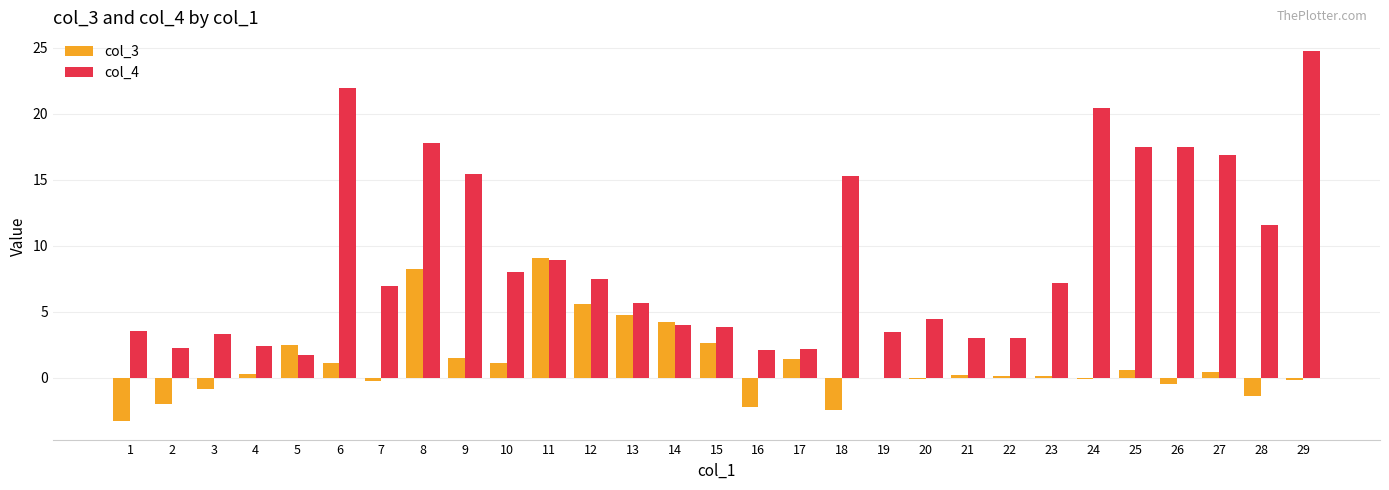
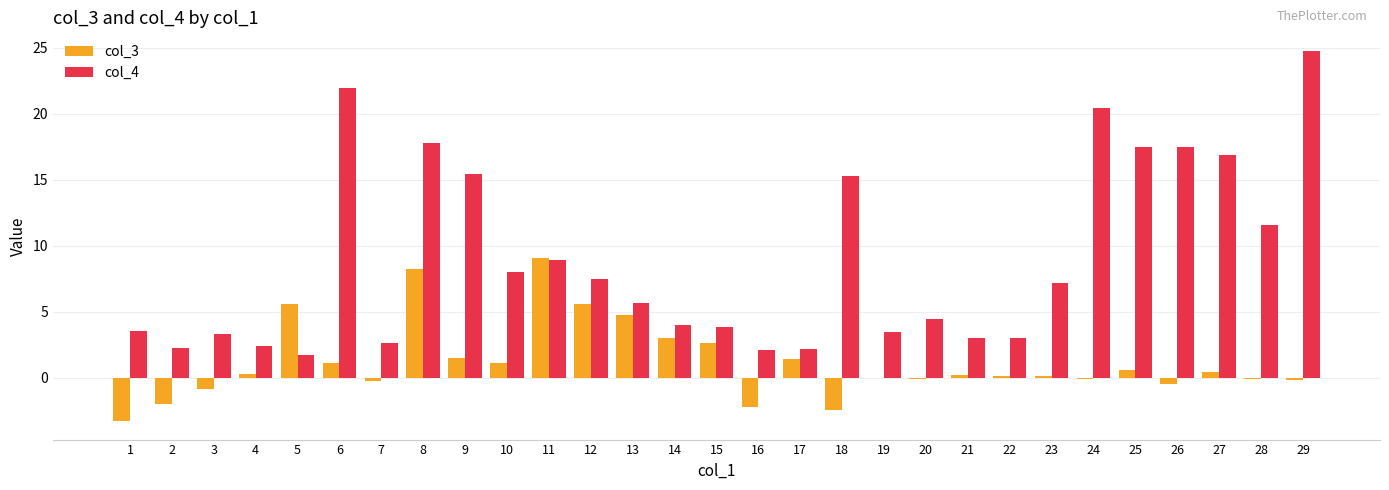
  {
    "col_3": {
      "1": -3.3,
      "2": -2.0,
      "3": -0.9,
      "4": 0.3,
-     "5": 2.5,
+     "5": 5.6,
      "6": 1.1,
      "7": -0.3,
      "8": 8.3,
      "9": 1.5,
      "10": 1.1,
      "11": 9.1,
      "12": 5.6,
      "13": 4.8,
-     "14": 4.2,
+     "14": 3.0,
      "15": 2.6,
      "16": -2.2,
      "17": 1.4,
      "18": -2.4,
      "21": 0.2,
      "25": 0.6,
      "26": -0.5,
      "27": 0.4,
-     "28": -1.4,
+     "28": -0.1,
      "29": -0.2
    },
    "col_4": {
      "1": 3.5,
      "2": 2.3,
      "3": 3.3,
      "4": 2.4,
      "5": 1.7,
      "6": 21.9,
-     "7": 6.9,
+     "7": 2.6,
      "8": 17.8,
      "9": 15.4,
      "10": 8.0,
      "11": 8.9,
      "12": 7.5,
      "13": 5.6,
      "14": 4.0,
      "15": 3.8,
      "16": 2.1,
      "17": 2.2,
      "18": 15.3,
      "19": 3.4,
      "20": 4.4,
      "21": 3.0,
      "22": 3.0,
      "23": 7.2,
      "24": 20.4,
      "25": 17.5,
      "26": 17.5,
      "27": 16.9,
      "28": 11.5,
      "29": 24.8
    }
  }
